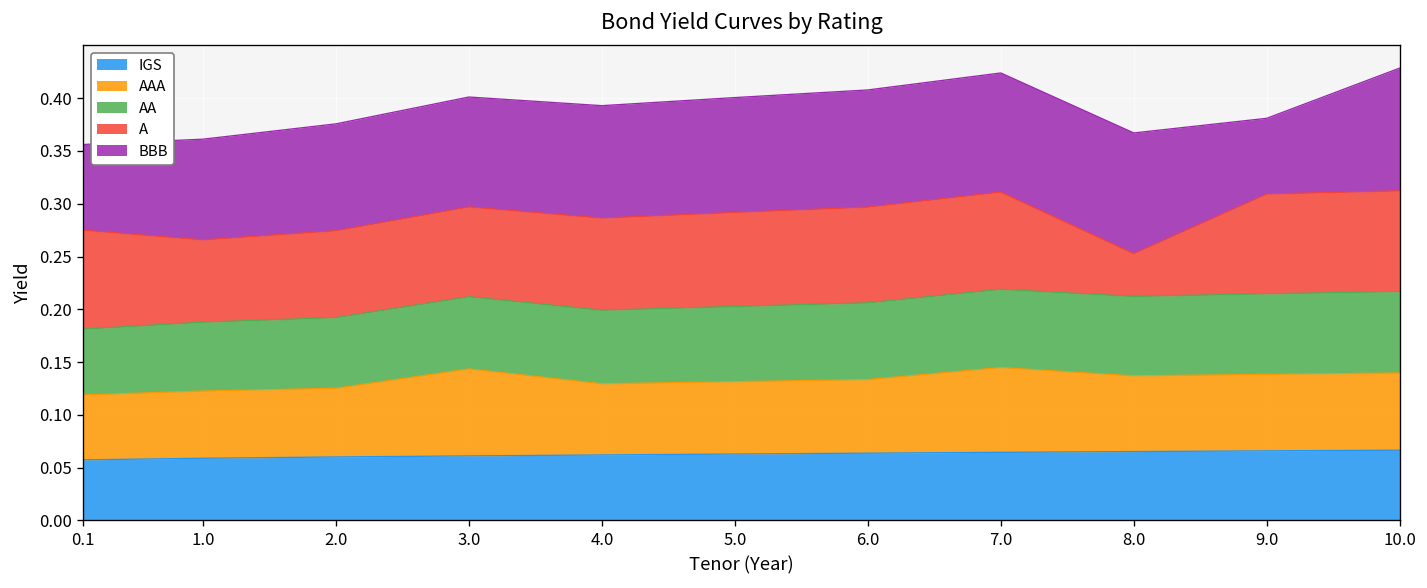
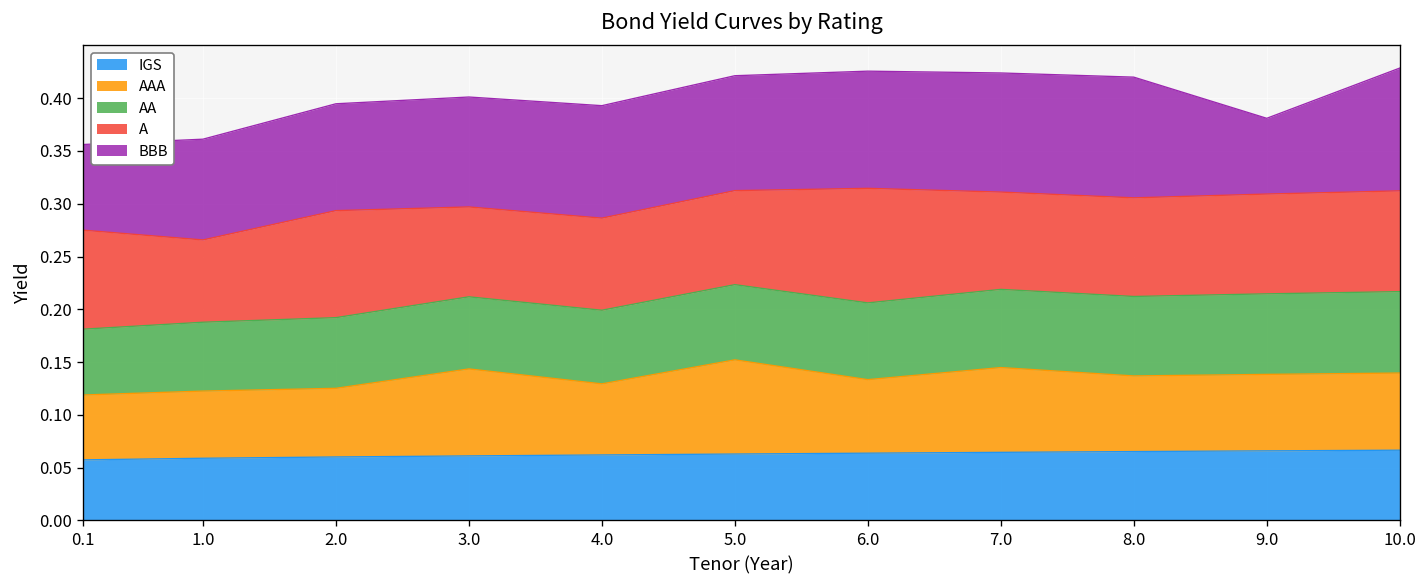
  {
    "IGS": {
      "0.1": 0.06,
      "1.0": 0.06,
      "2.0": 0.06,
      "3.0": 0.06,
      "4.0": 0.06,
      "5.0": 0.06,
      "6.0": 0.06,
      "7.0": 0.06,
      "8.0": 0.07,
      "9.0": 0.07,
      "10.0": 0.07
    },
    "AAA": {
      "0.1": 0.06,
      "1.0": 0.06,
      "2.0": 0.07,
      "3.0": 0.08,
      "4.0": 0.07,
-     "5.0": 0.07,
+     "5.0": 0.09,
      "6.0": 0.07,
      "7.0": 0.08,
      "8.0": 0.07,
      "9.0": 0.07,
      "10.0": 0.07
    },
    "AA": {
      "0.1": 0.06,
      "1.0": 0.07,
      "2.0": 0.07,
      "3.0": 0.07,
      "4.0": 0.07,
      "5.0": 0.07,
      "6.0": 0.07,
      "7.0": 0.07,
      "8.0": 0.08,
      "9.0": 0.08,
      "10.0": 0.08
    },
    "A": {
      "0.1": 0.09,
      "1.0": 0.08,
-     "2.0": 0.08,
+     "2.0": 0.10,
      "3.0": 0.09,
      "4.0": 0.09,
      "5.0": 0.09,
-     "6.0": 0.09,
+     "6.0": 0.11,
      "7.0": 0.09,
-     "8.0": 0.04,
+     "8.0": 0.09,
      "9.0": 0.09,
      "10.0": 0.10
    },
    "BBB": {
      "0.1": 0.08,
      "1.0": 0.10,
      "2.0": 0.10,
      "3.0": 0.10,
      "4.0": 0.11,
      "5.0": 0.11,
      "6.0": 0.11,
      "7.0": 0.11,
      "8.0": 0.11,
      "9.0": 0.07,
      "10.0": 0.12
    }
  }
